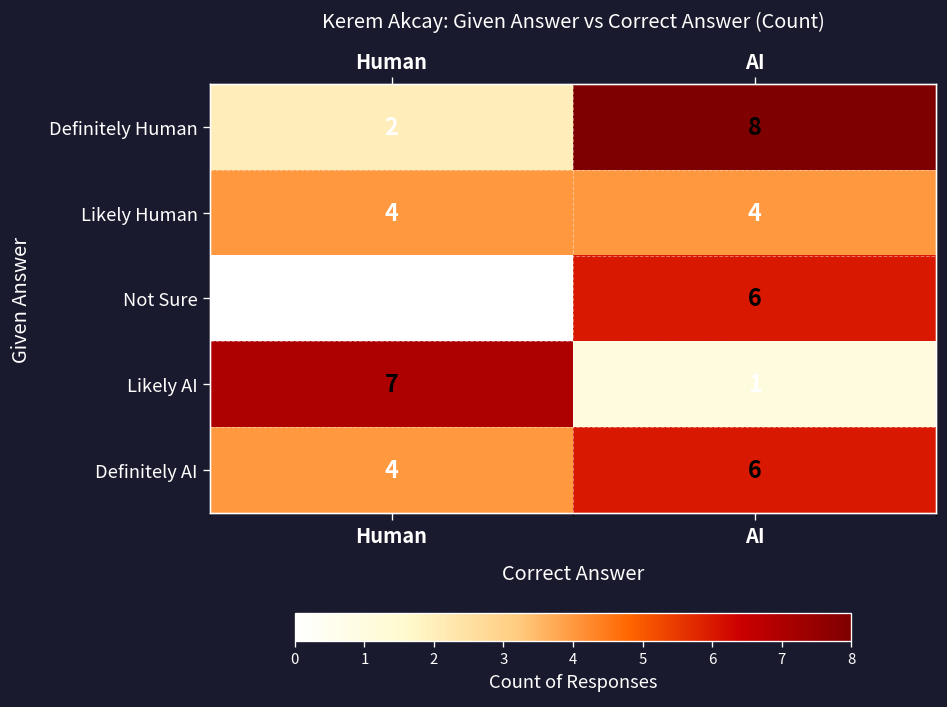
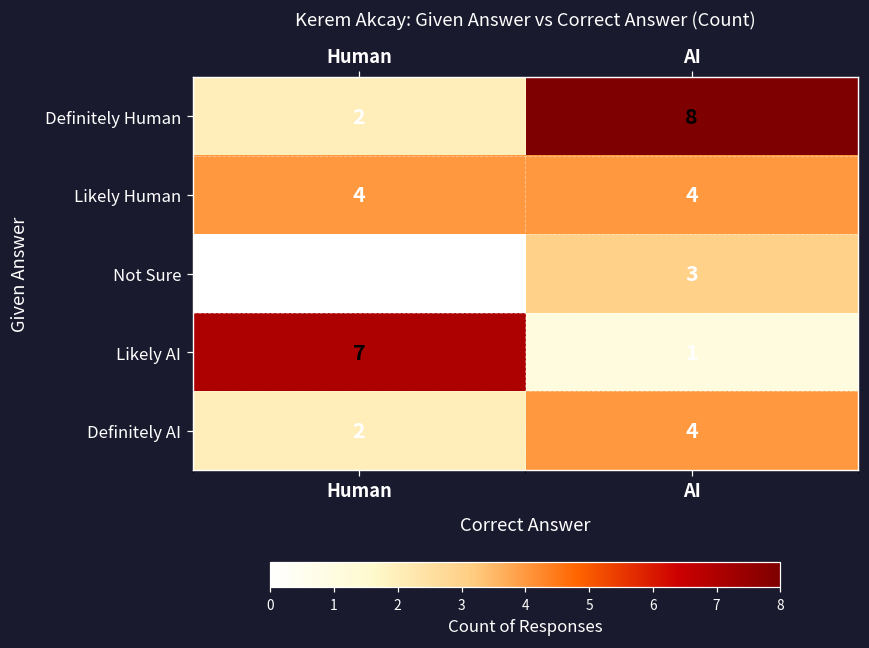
  {
    "Definitely Human": {
      "Human": 2,
      "AI": 8
    },
    "Likely Human": {
      "Human": 4,
      "AI": 4
    },
    "Not Sure": {
-     "AI": 6
+     "AI": 3
    },
    "Likely AI": {
      "Human": 7
    },
    "Definitely AI": {
-     "Human": 4,
-     "AI": 6
+     "Human": 2,
+     "AI": 4
    }
  }
